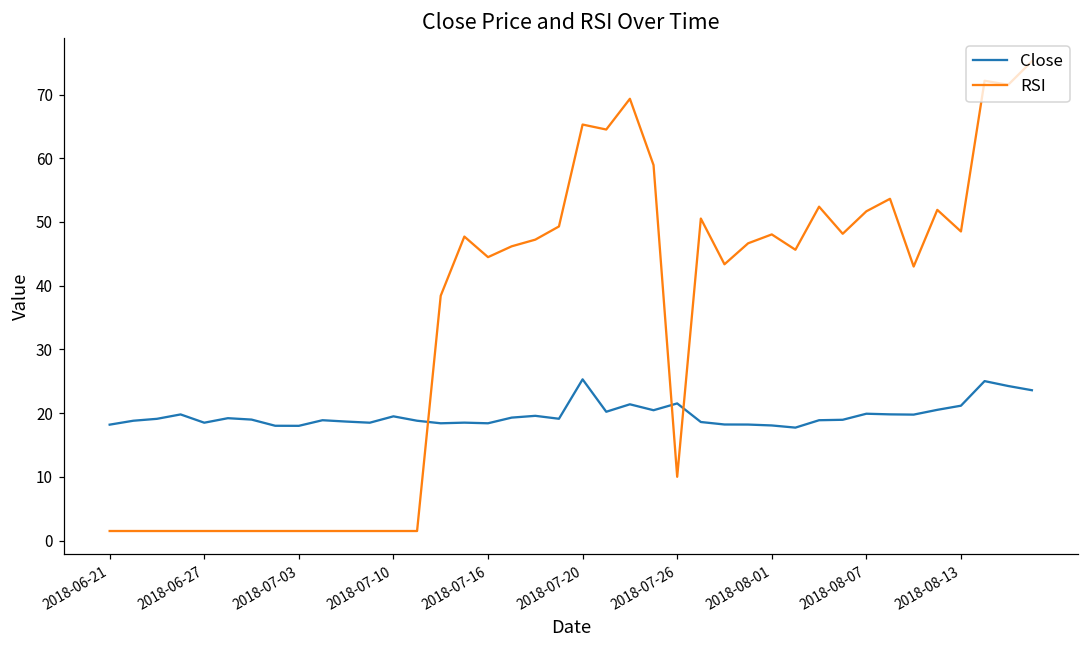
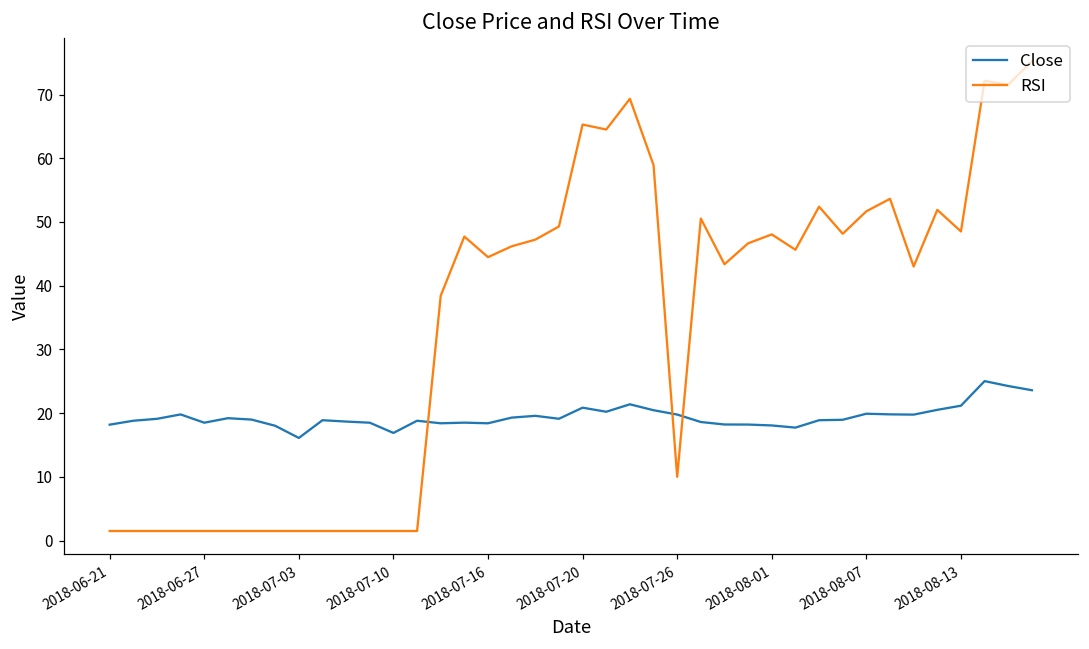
  {
    "Close": {
      "2018-06-21": 18,
      "2018-06-27": 18,
-     "2018-07-03": 18,
-     "2018-07-10": 19,
+     "2018-07-03": 16,
+     "2018-07-10": 17,
      "2018-07-16": 18,
-     "2018-07-20": 25,
-     "2018-07-26": 22,
+     "2018-07-20": 21,
+     "2018-07-26": 20,
      "2018-08-01": 18,
      "2018-08-07": 20,
      "2018-08-13": 21
    },
    "RSI": {
      "2018-06-21": 1,
      "2018-06-27": 1,
      "2018-07-03": 1,
      "2018-07-10": 1,
      "2018-07-16": 44,
      "2018-07-20": 65,
      "2018-07-26": 10,
      "2018-08-01": 48,
      "2018-08-07": 52,
      "2018-08-13": 49
    }
  }
